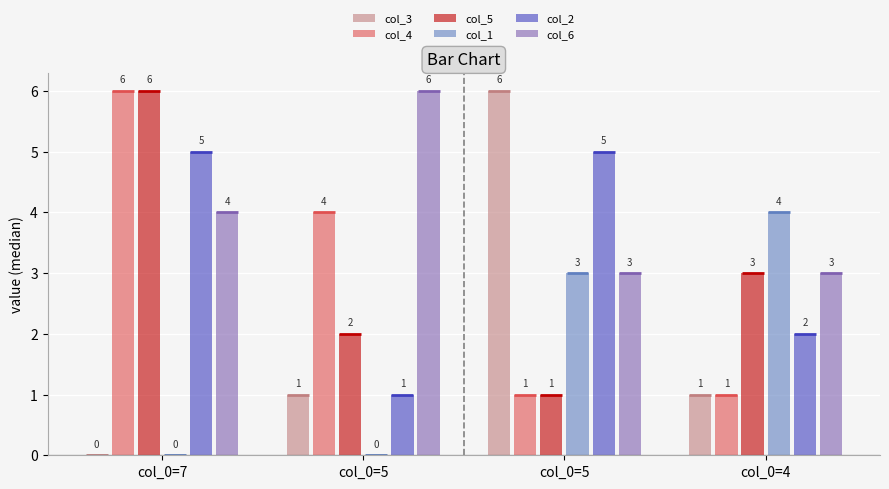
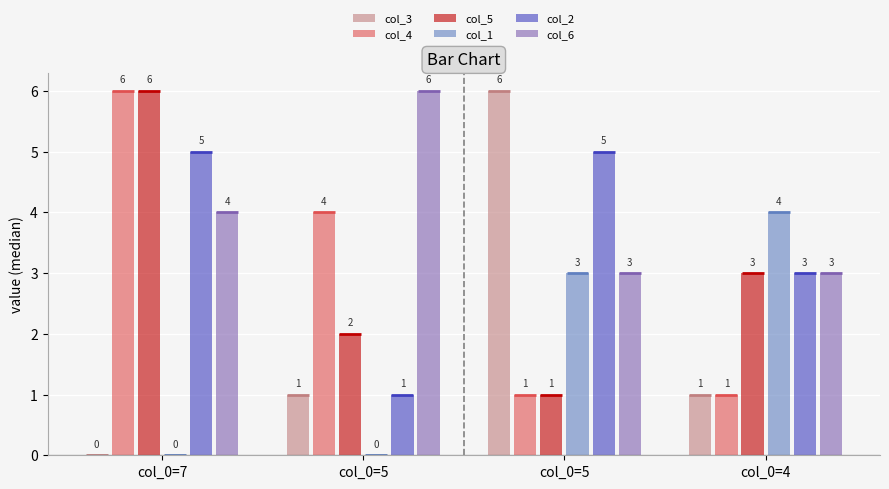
  {
    "col_3": {
      "col_0=7": 0,
      "col_0=4": 1
    },
    "col_4": {
      "col_0=7": 6,
      "col_0=4": 1
    },
    "col_5": {
      "col_0=7": 6,
      "col_0=4": 3
    },
    "col_2": {
      "col_0=7": 5,
-     "col_0=4": 2
+     "col_0=4": 3
    }
  }
